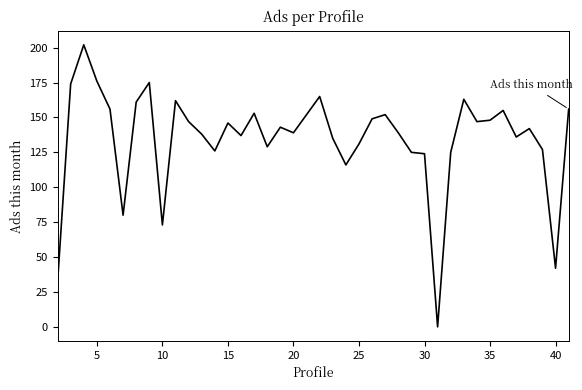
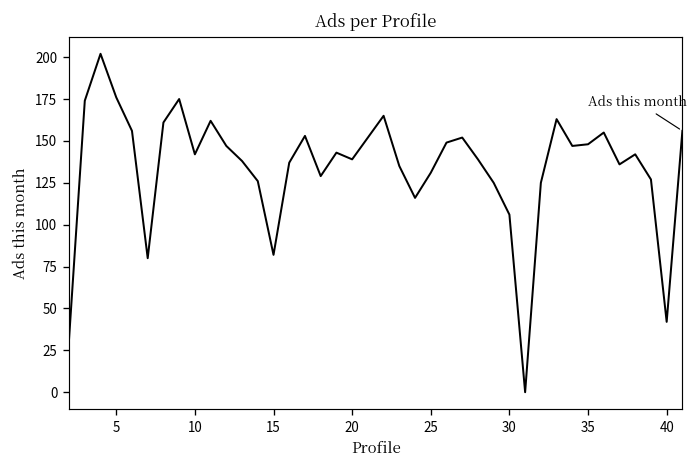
  {
    "5": 176,
-   "10": 73,
-   "15": 146,
+   "10": 142,
+   "15": 82,
    "20": 139,
    "25": 131,
-   "30": 124,
+   "30": 106,
    "35": 148,
    "40": 42
  }
